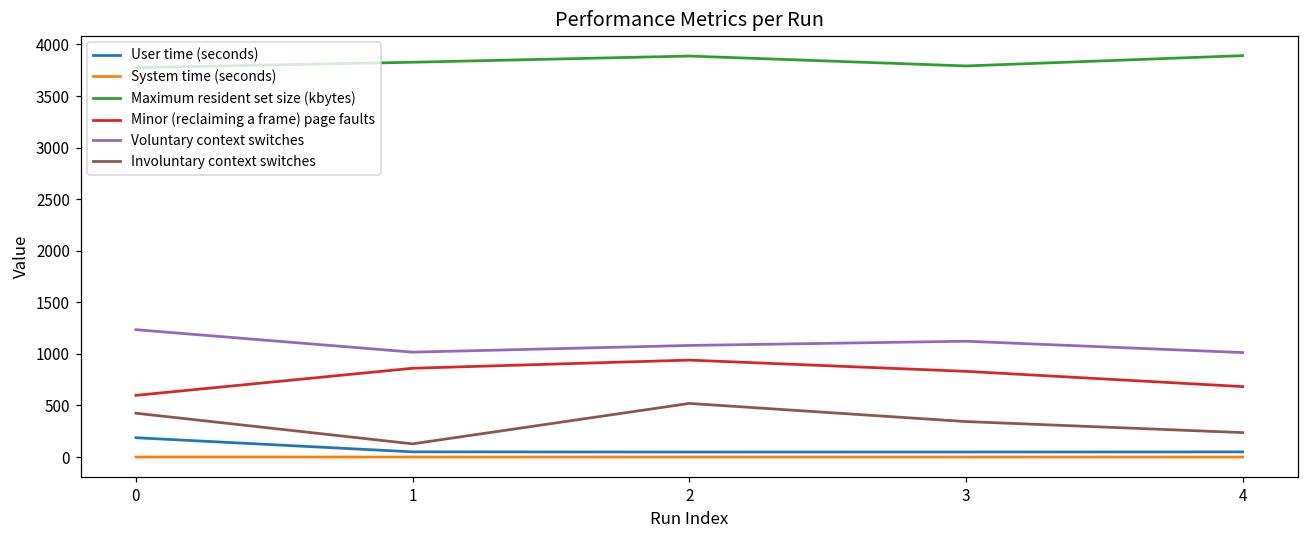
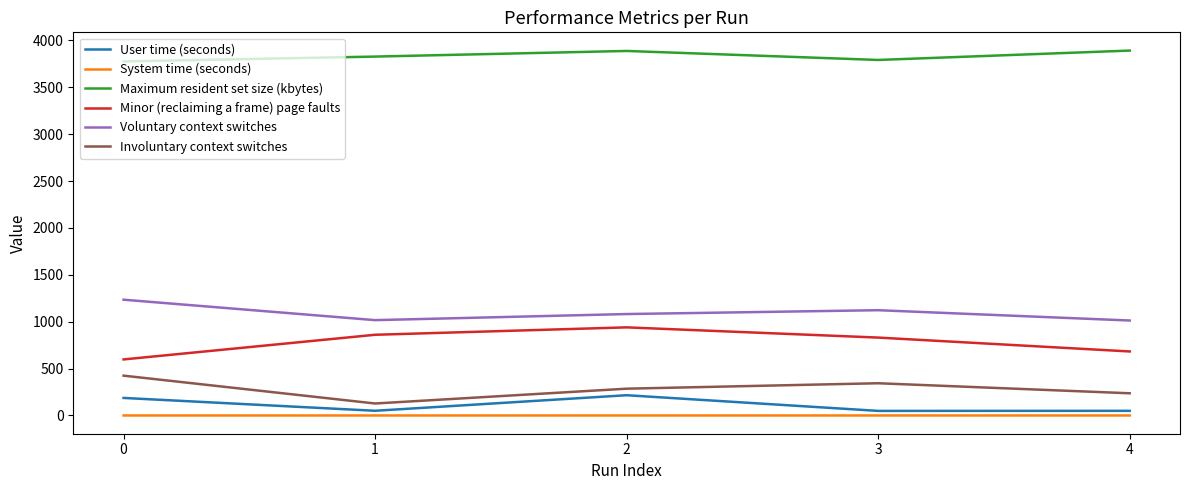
  {
    "User time (seconds)": {
      "0": 200,
      "1": 100,
-     "2": 0,
+     "2": 200,
      "3": 0,
      "4": 0
    },
    "System time (seconds)": {
      "0": 0,
      "1": 0,
      "2": 0,
      "3": 0,
      "4": 0
    },
    "Maximum resident set size (kbytes)": {
      "1": 3800,
      "2": 3900,
      "3": 3800,
      "4": 3900
    },
    "Minor (reclaiming a frame) page faults": {
      "0": 600,
      "1": 900,
      "2": 900,
      "3": 800,
      "4": 700
    },
    "Voluntary context switches": {
      "0": 1200,
      "1": 1000,
      "2": 1100,
      "3": 1100,
      "4": 1000
    },
    "Involuntary context switches": {
      "0": 400,
      "1": 100,
-     "2": 500,
+     "2": 300,
      "3": 300,
      "4": 200
    }
  }
